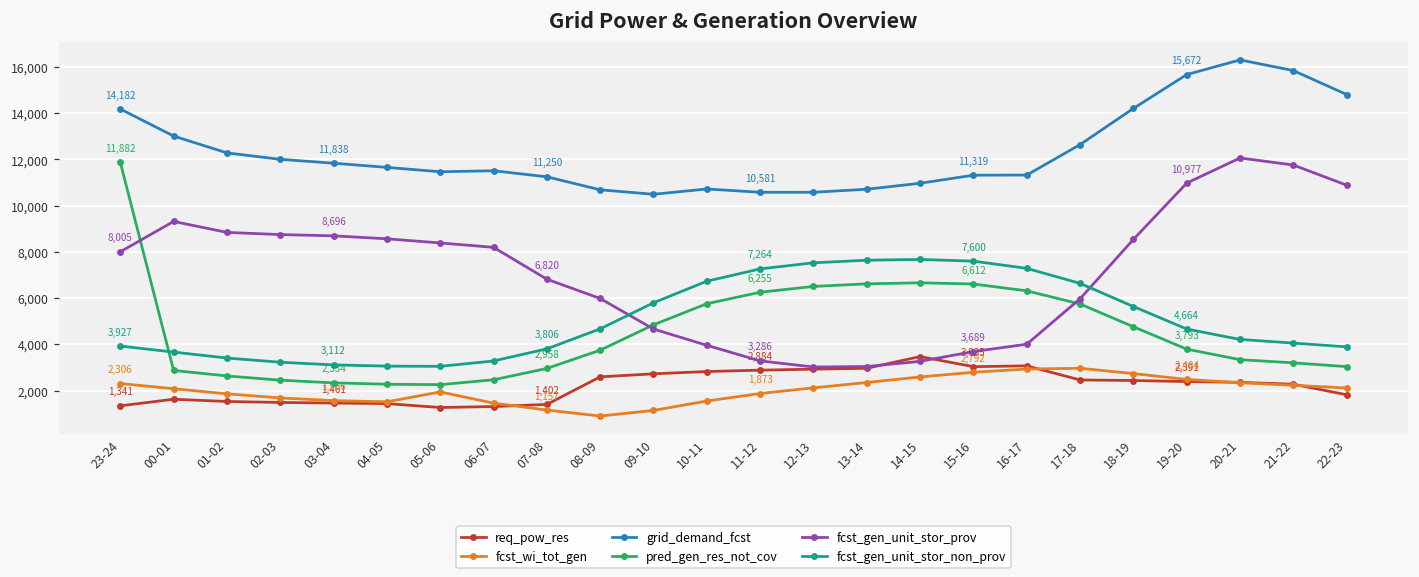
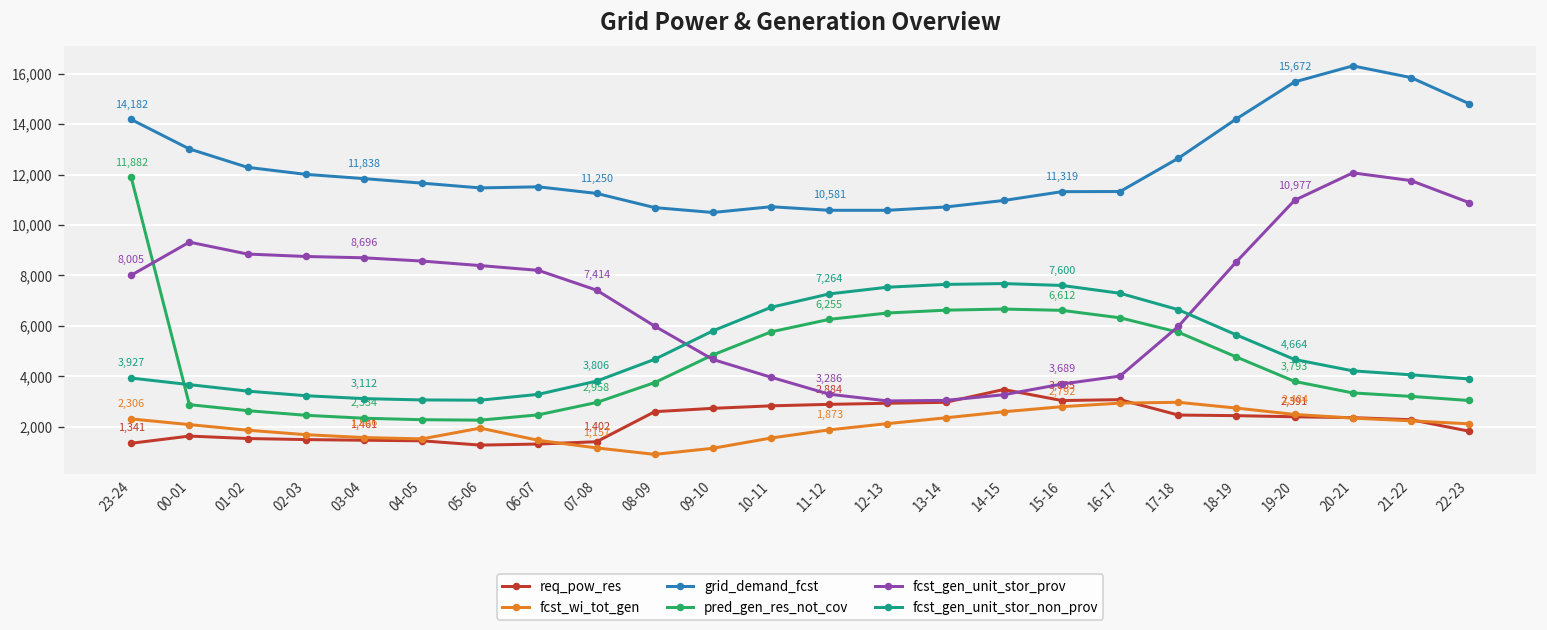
  {
    "req_pow_res": {
      "23-24": "1,341"
    },
    "fcst_wi_tot_gen": {
      "23-24": "2,306",
      "11-12": "1,873"
    },
    "grid_demand_fcst": {
      "23-24": "14,182",
      "03-04": "11,838",
      "07-08": "11,250",
      "11-12": "10,581",
      "15-16": "11,319",
      "19-20": "15,672"
    },
    "fcst_gen_unit_stor_prov": {
      "23-24": "8,005",
      "03-04": "8,696",
-     "07-08": "6,820",
+     "07-08": "7,414",
      "11-12": "3,286",
      "15-16": "3,689",
      "19-20": "10,977"
    }
  }
